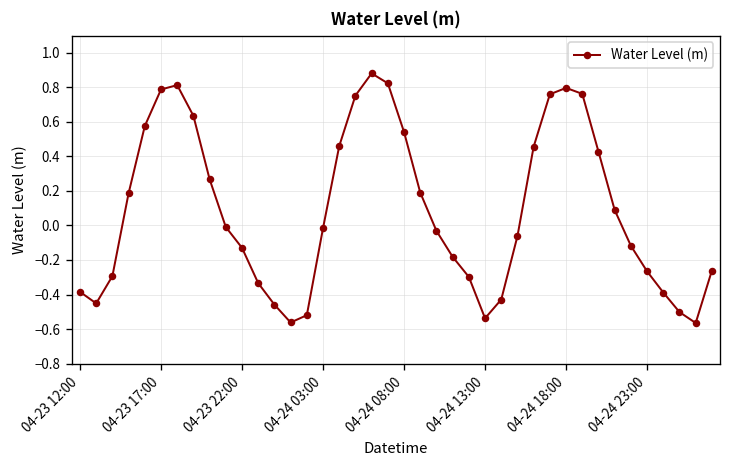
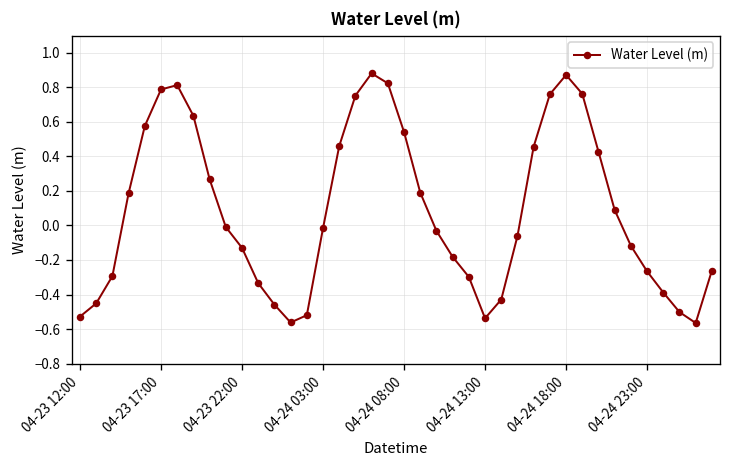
  {
-   "04-23 12:00": -0.38,
+   "04-23 12:00": -0.53,
    "04-23 17:00": 0.79,
    "04-23 22:00": -0.13,
    "04-24 03:00": -0.02,
    "04-24 08:00": 0.54,
    "04-24 13:00": -0.54,
-   "04-24 18:00": 0.80,
+   "04-24 18:00": 0.87,
    "04-24 23:00": -0.27
  }
